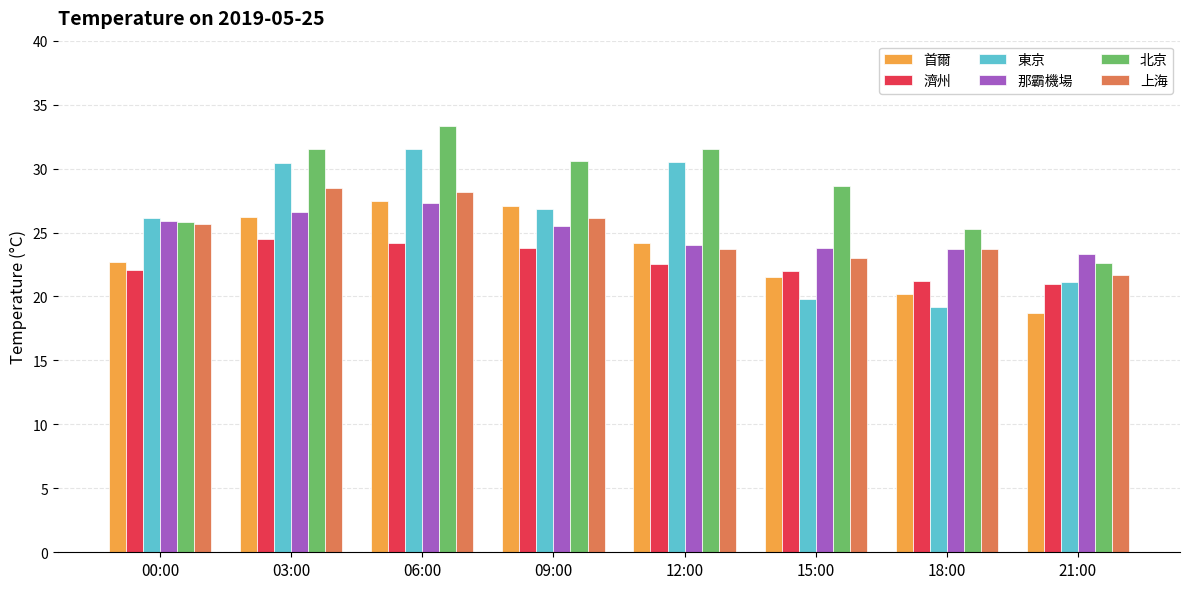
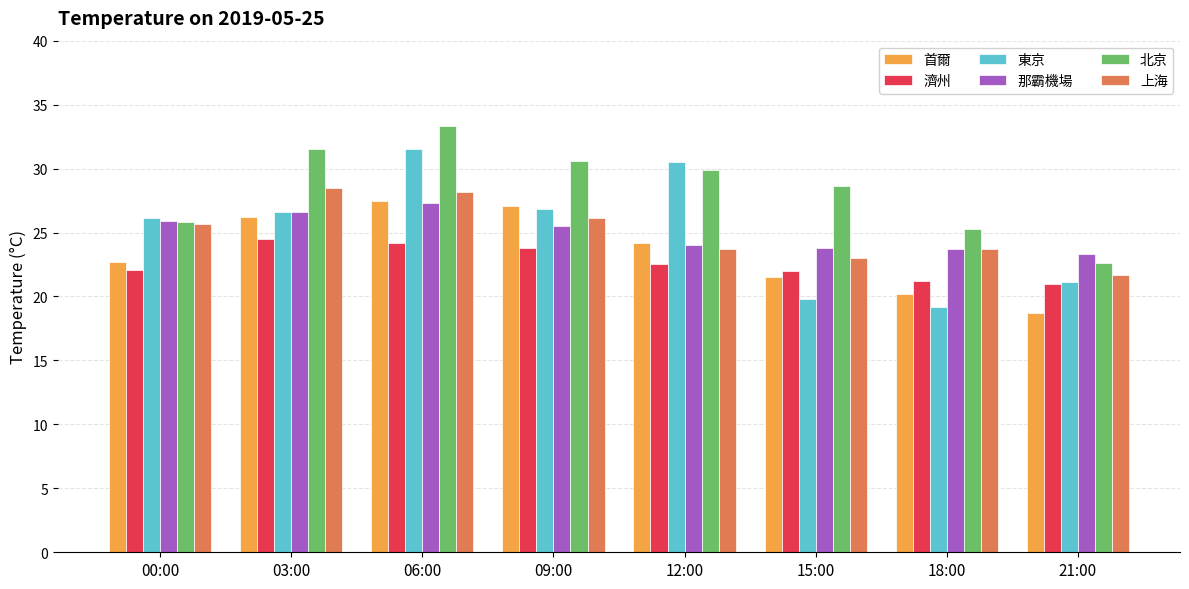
  {
    "濟州": {
      "00:00": 22.1,
      "03:00": 24.5,
      "06:00": 24.2,
      "09:00": 23.8,
      "12:00": 22.5,
      "15:00": 22.0,
      "18:00": 21.2,
      "21:00": 21.0
    },
    "東京": {
      "00:00": 26.1,
-     "03:00": 30.4,
+     "03:00": 26.6,
      "06:00": 31.5,
      "09:00": 26.8,
      "12:00": 30.5,
      "15:00": 19.8,
      "18:00": 19.2,
      "21:00": 21.1
    },
    "那霸機場": {
      "00:00": 25.9,
      "03:00": 26.6,
      "06:00": 27.3,
      "09:00": 25.5,
      "12:00": 24.0,
      "15:00": 23.8,
      "18:00": 23.7,
      "21:00": 23.3
    },
    "北京": {
      "00:00": 25.8,
      "03:00": 31.5,
      "06:00": 33.3,
      "09:00": 30.6,
-     "12:00": 31.5,
+     "12:00": 29.9,
      "15:00": 28.6,
      "18:00": 25.3,
      "21:00": 22.6
    }
  }
